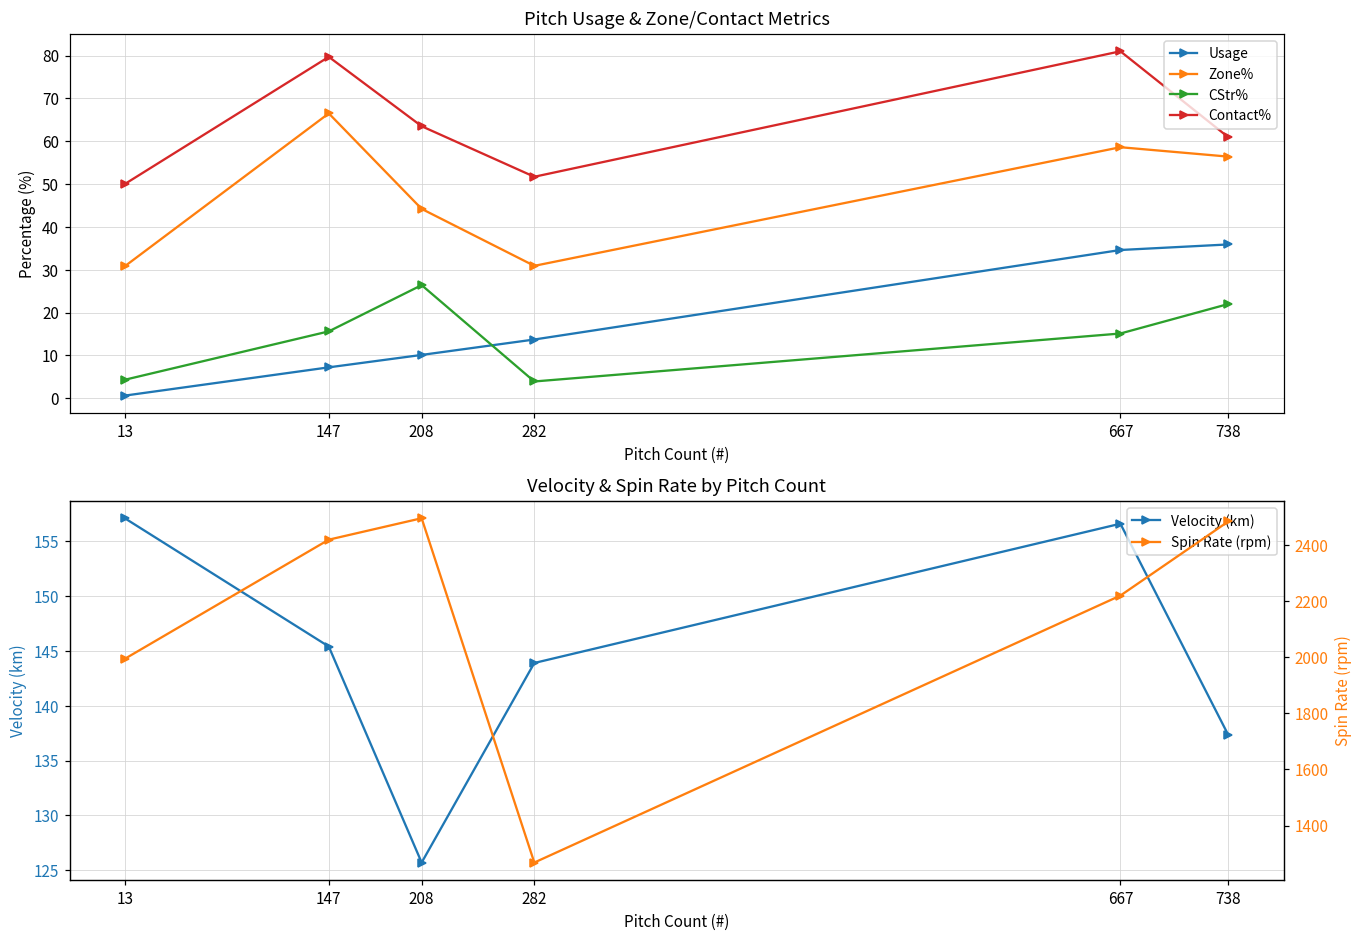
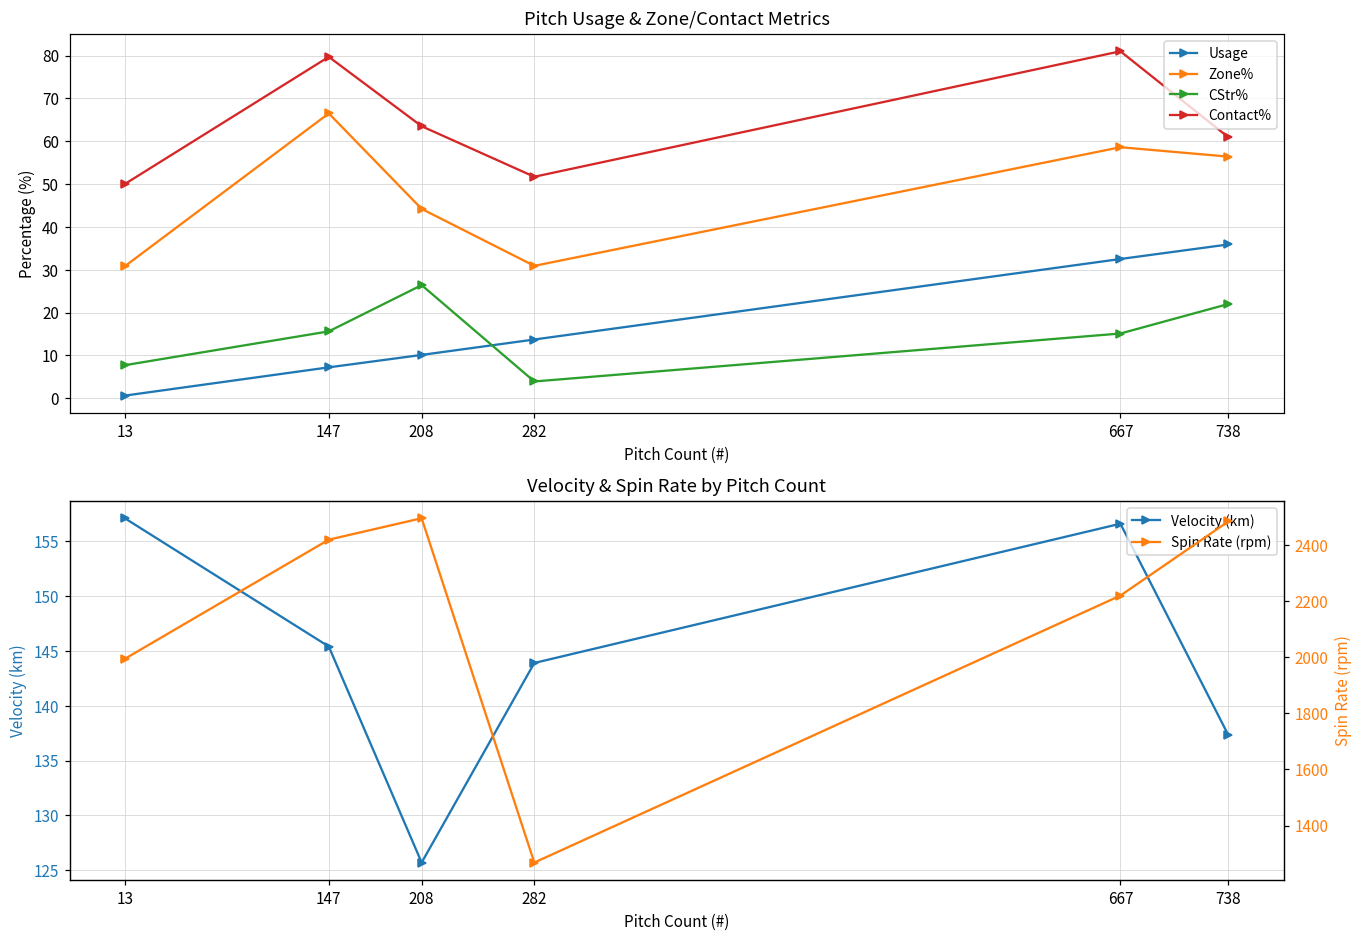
  {
    "Pitch Usage & Zone/Contact Metrics": {
      "Usage": {
        "13": 1,
        "147": 7,
        "208": 10,
        "282": 14,
-       "667": 35,
+       "667": 33,
        "738": 36
      },
      "Zone%": {
        "13": 31,
        "147": 67,
        "208": 44,
        "282": 31,
        "667": 59,
        "738": 56
      },
      "CStr%": {
-       "13": 4,
+       "13": 8,
        "147": 16,
        "208": 26,
        "282": 4,
        "667": 15,
        "738": 22
      },
      "Contact%": {
        "13": 50,
        "147": 80,
        "208": 64,
        "282": 52,
        "667": 81,
        "738": 61
      }
    }
  }
